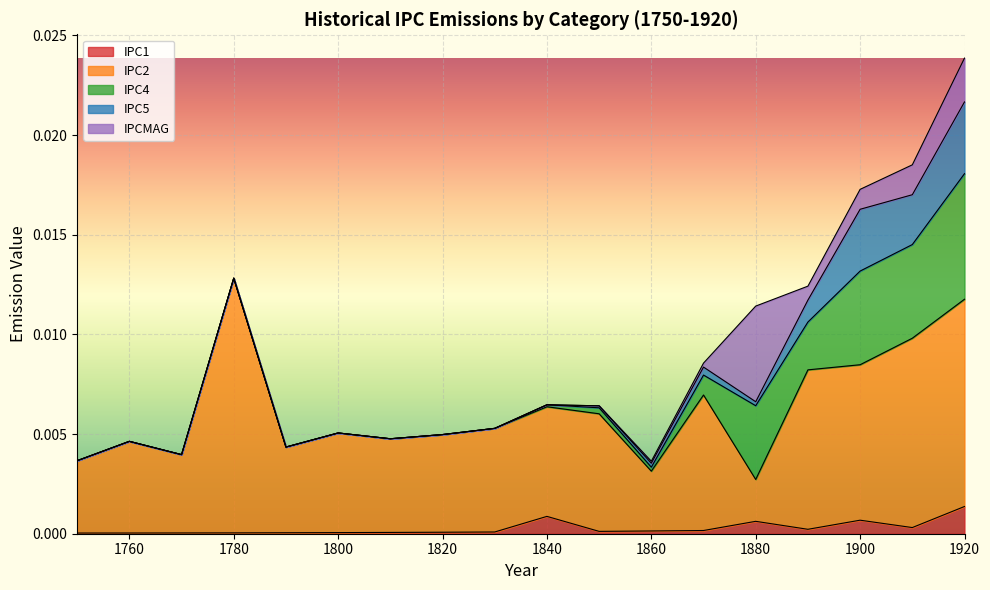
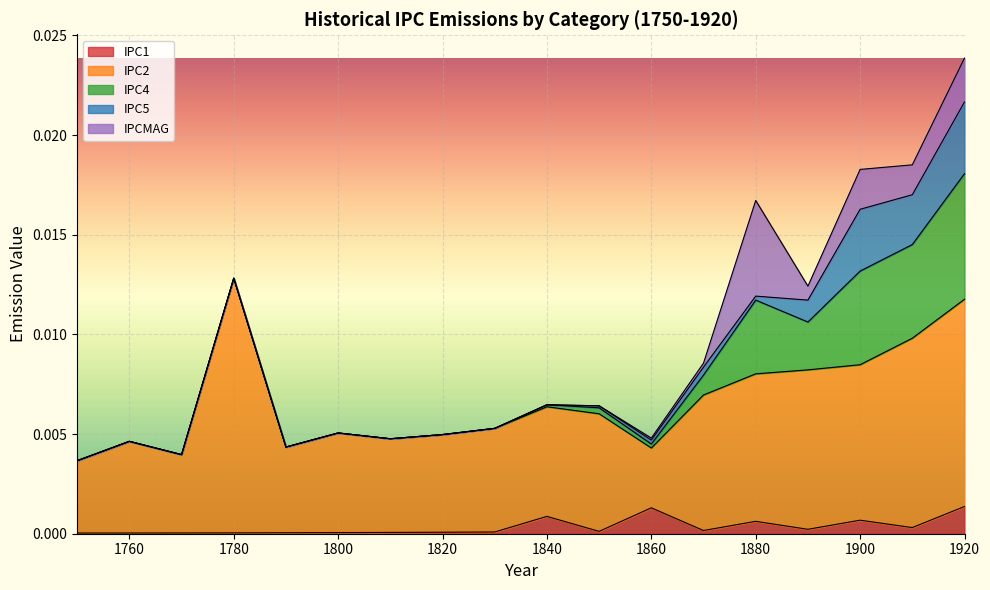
  {
    "IPC1": {
      "1760": 0.0000,
      "1780": 0.0000,
      "1800": 0.0001,
      "1820": 0.0001,
      "1840": 0.0009,
-     "1860": 0.0001,
+     "1860": 0.0013,
      "1880": 0.0006,
      "1900": 0.0007,
      "1920": 0.0014
    },
    "IPC2": {
      "1860": 0.0030,
-     "1880": 0.0021,
+     "1880": 0.0074,
      "1900": 0.0078,
      "1920": 0.0104
    },
    "IPC4": {
      "1860": 0.0002,
      "1880": 0.0037,
      "1900": 0.0047,
      "1920": 0.0063
    },
    "IPC5": {
      "1880": 0.0002,
      "1900": 0.0031,
      "1920": 0.0036
    },
    "IPCMAG": {
      "1880": 0.0048,
-     "1900": 0.001,
+     "1900": 0.002,
      "1920": 0.0022
    }
  }
